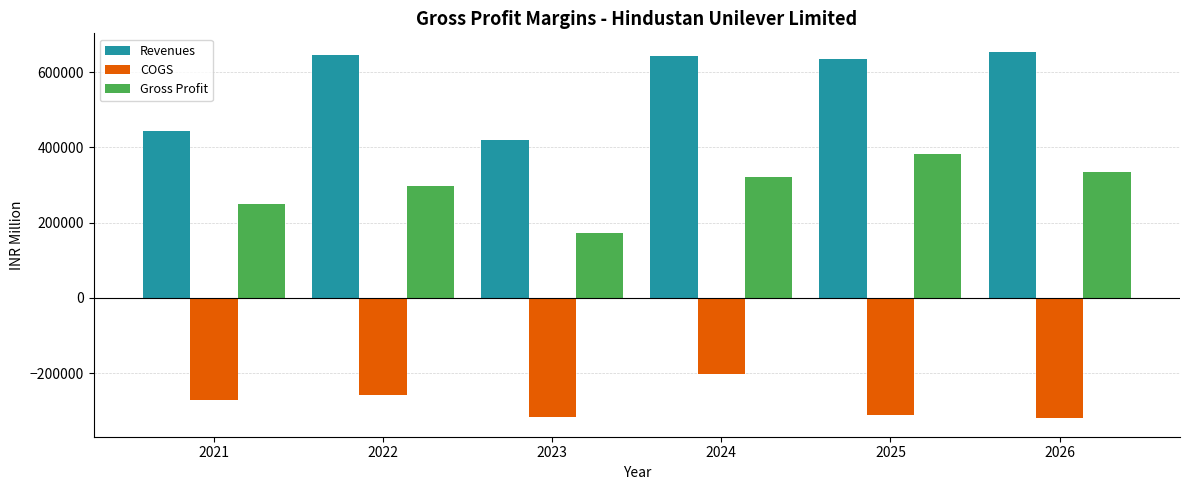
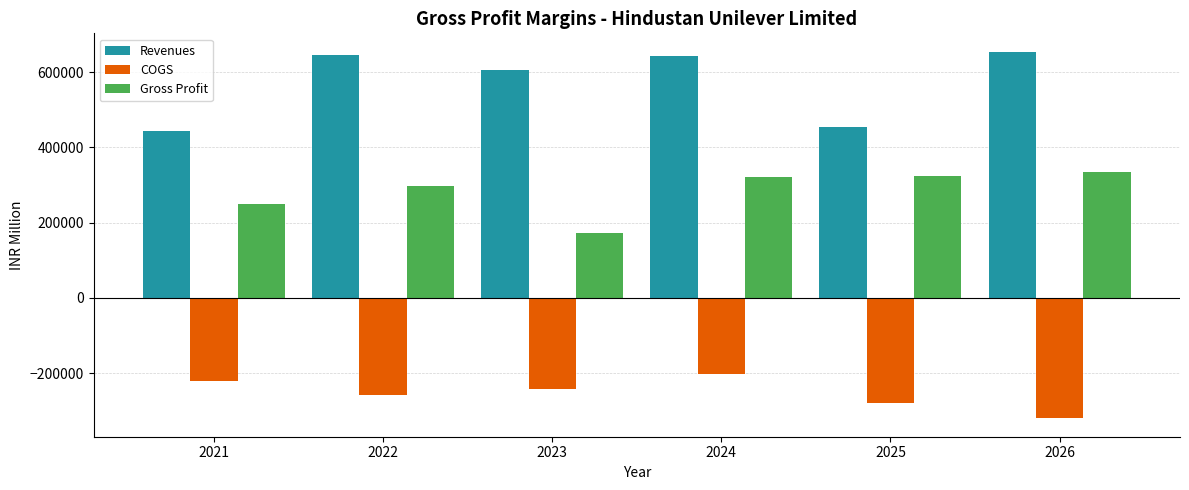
  {
    "Revenues": {
      "2021": 440000,
      "2022": 640000,
-     "2023": 420000,
+     "2023": 610000,
      "2024": 640000,
-     "2025": 630000,
+     "2025": 450000,
      "2026": 650000
    },
    "COGS": {
-     "2021": -270000,
+     "2021": -220000,
      "2022": -260000,
-     "2023": -320000,
+     "2023": -240000,
      "2024": -200000,
-     "2025": -310000,
+     "2025": -280000,
      "2026": -320000
    },
    "Gross Profit": {
      "2021": 250000,
      "2022": 300000,
      "2023": 170000,
      "2024": 320000,
-     "2025": 380000,
+     "2025": 320000,
      "2026": 330000
    }
  }
